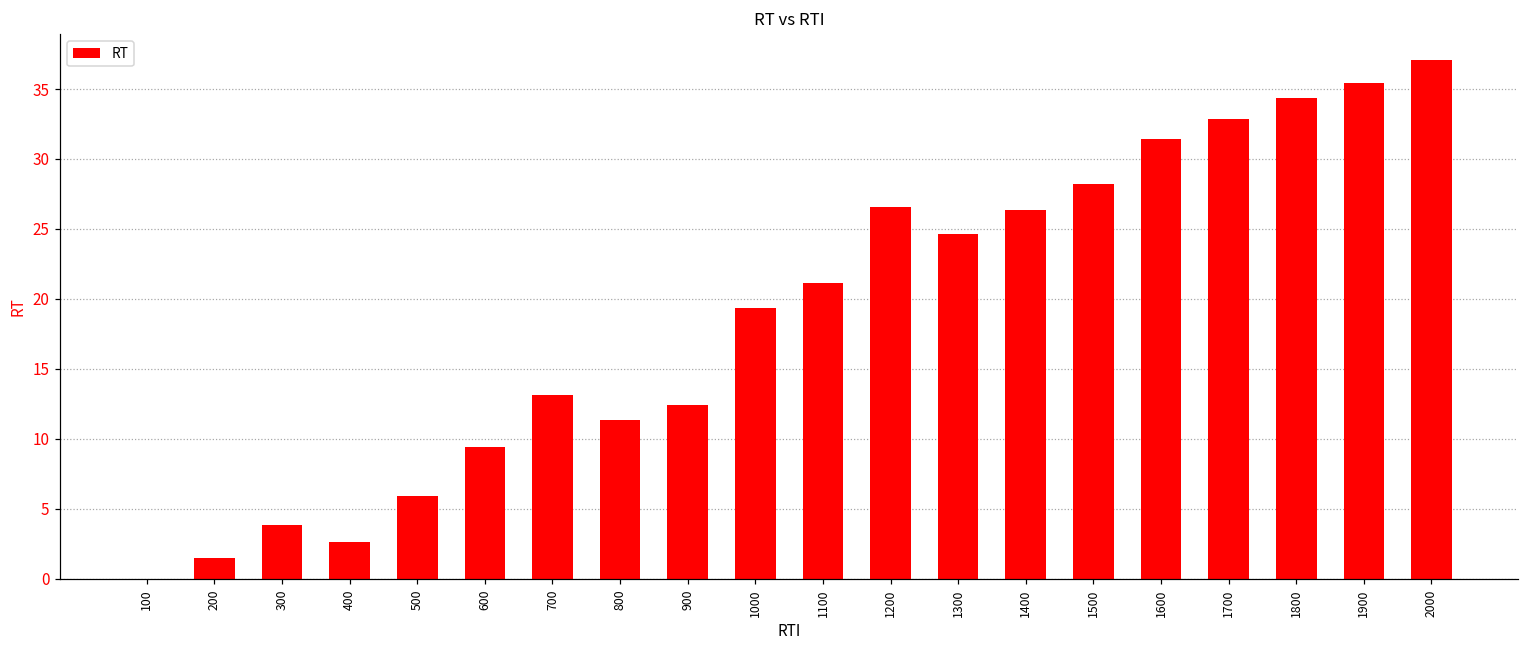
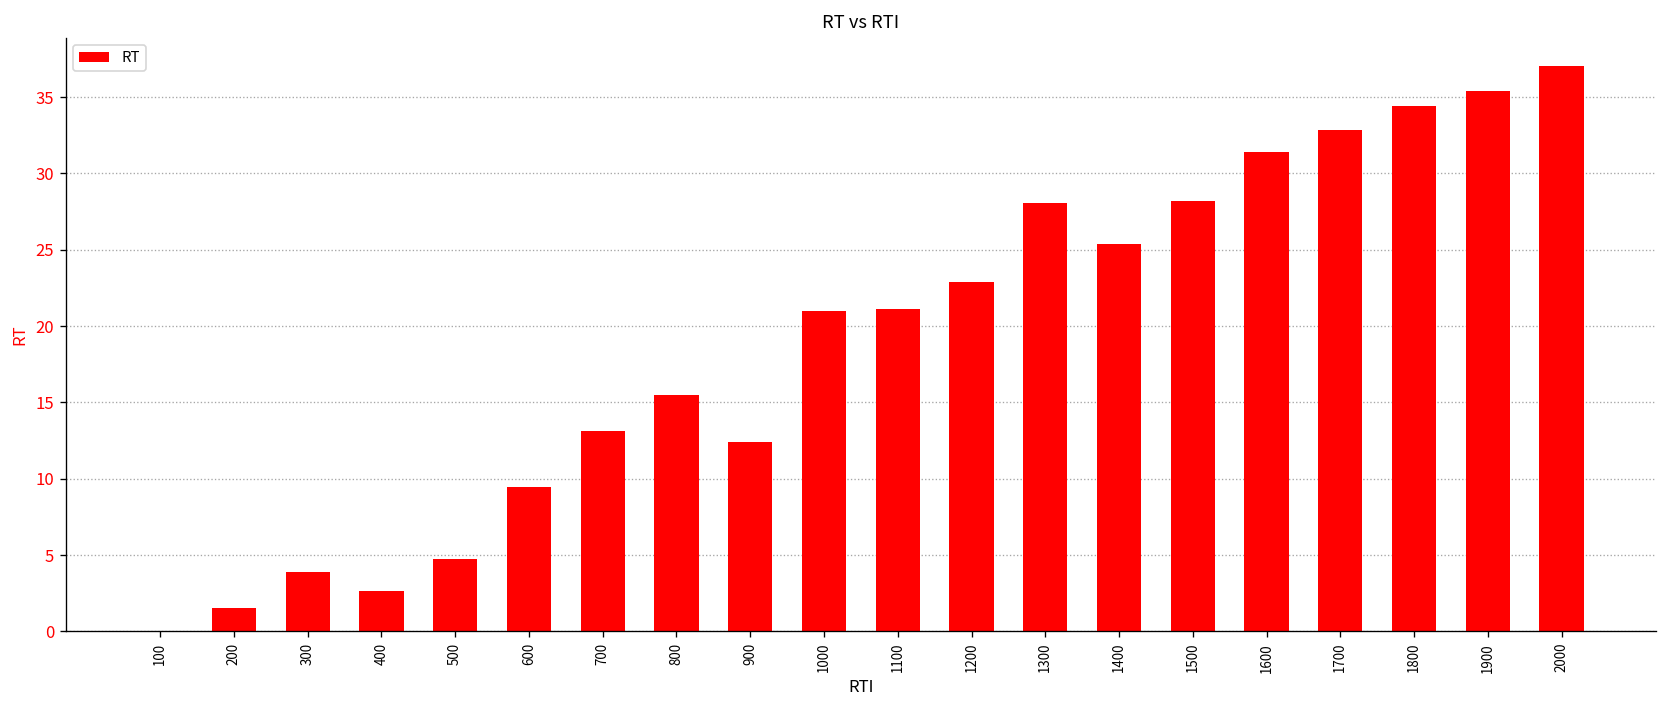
  {
    "100": 0.0,
    "200": 1.5,
    "300": 3.9,
    "400": 2.6,
-   "500": 5.9,
+   "500": 4.7,
    "600": 9.4,
    "700": 13.1,
-   "800": 11.3,
+   "800": 15.5,
    "900": 12.4,
-   "1000": 19.3,
+   "1000": 21.0,
    "1100": 21.1,
-   "1200": 26.6,
-   "1300": 24.6,
-   "1400": 26.4,
+   "1200": 22.9,
+   "1300": 28.1,
+   "1400": 25.4,
    "1500": 28.2,
    "1600": 31.4,
    "1700": 32.8,
    "1800": 34.4,
    "1900": 35.4,
    "2000": 37.0
  }
